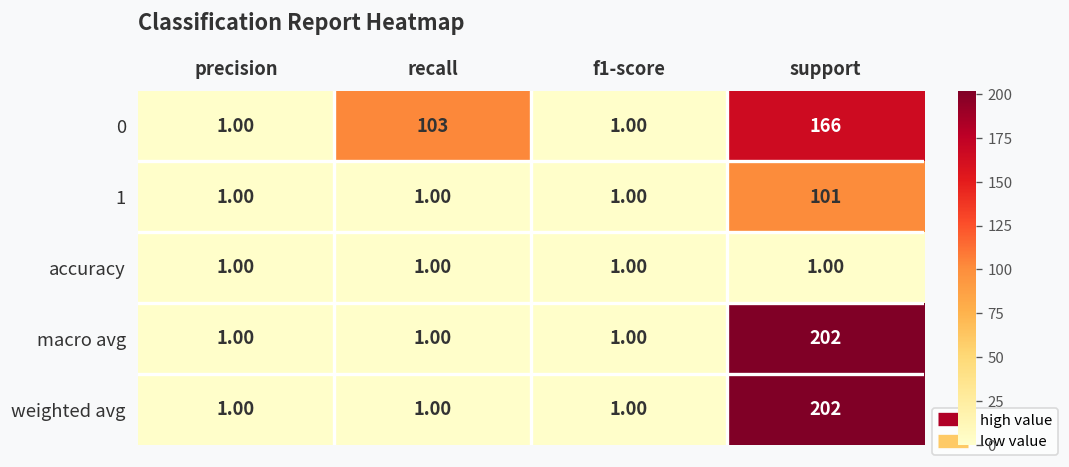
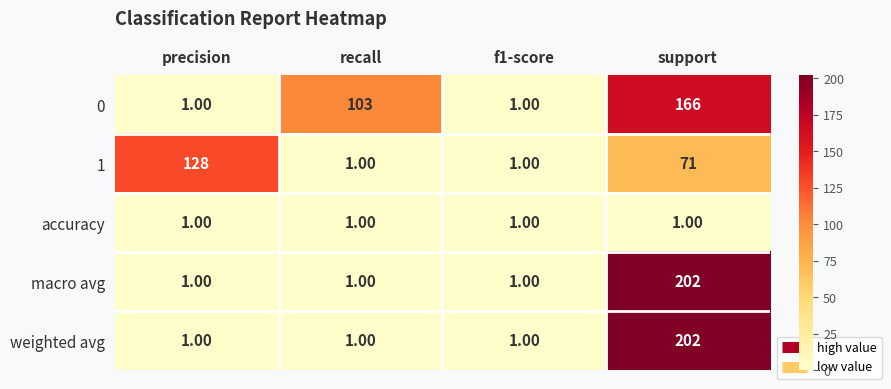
  {
    "0": {
      "precision": 1.00,
      "recall": 103,
      "f1-score": 1.00,
      "support": 166
    },
    "1": {
-     "precision": 1.00,
+     "precision": 128,
      "recall": 1.00,
      "f1-score": 1.00,
-     "support": 101
+     "support": 71
    },
    "accuracy": {
      "precision": 1.00,
      "recall": 1.00,
      "f1-score": 1.00,
      "support": 1.00
    },
    "macro avg": {
      "precision": 1.00,
      "recall": 1.00,
      "f1-score": 1.00,
      "support": 202
    },
    "weighted avg": {
      "precision": 1.00,
      "recall": 1.00,
      "f1-score": 1.00,
      "support": 202
    }
  }
